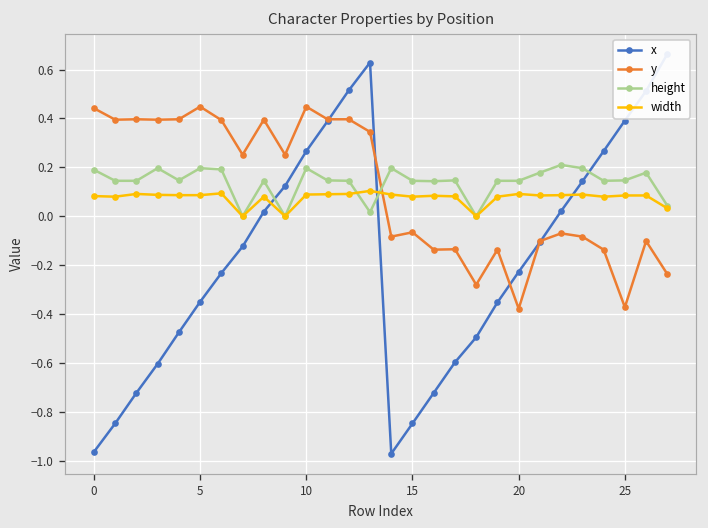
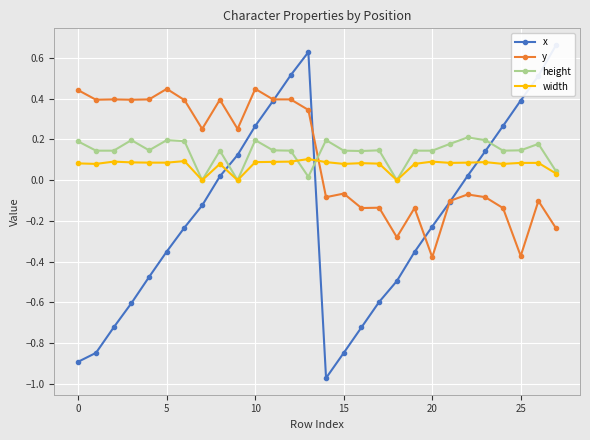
  {
    "x": {
-     "0": -0.96,
+     "0": -0.89,
      "5": -0.35,
      "10": 0.27,
      "15": -0.85,
      "20": -0.23,
      "25": 0.39
    },
    "y": {
      "0": 0.44,
      "5": 0.45,
      "10": 0.45,
      "15": -0.07,
      "20": -0.38,
      "25": -0.37
    },
    "height": {
      "0": 0.19,
      "5": 0.20,
      "10": 0.20,
      "15": 0.15,
      "20": 0.15,
      "25": 0.15
    },
    "width": {
      "0": 0.08,
      "5": 0.09,
      "10": 0.09,
      "15": 0.08,
      "20": 0.09,
      "25": 0.09
    }
  }
